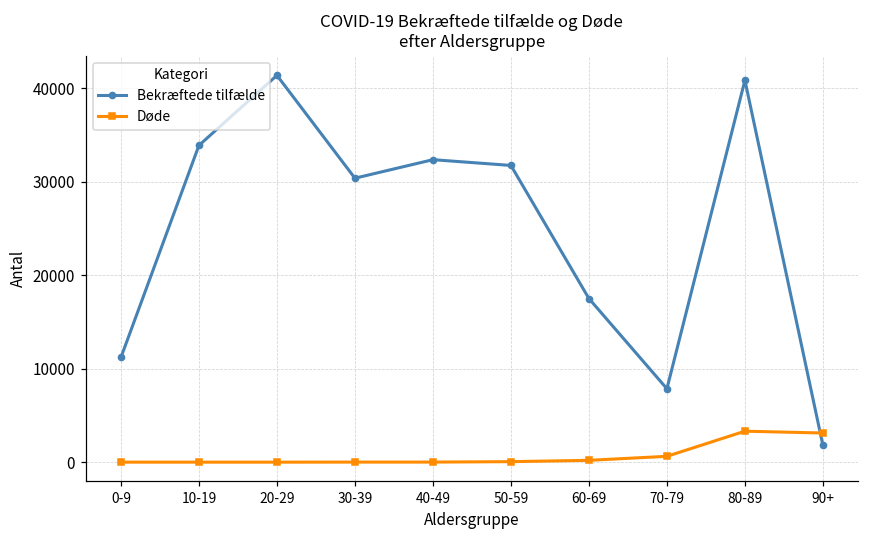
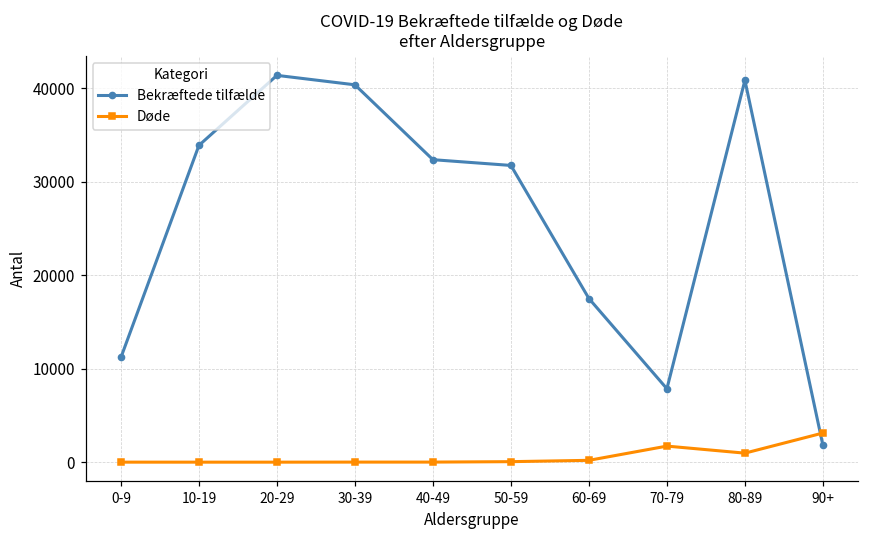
  {
    "Bekræftede tilfælde": {
      "0-9": 11000,
      "10-19": 34000,
      "20-29": 41000,
-     "30-39": 30000,
+     "30-39": 40000,
      "40-49": 32000,
      "50-59": 32000,
      "60-69": 18000,
      "70-79": 8000,
      "80-89": 41000,
      "90+": 2000
    },
    "Døde": {
      "0-9": 0,
      "10-19": 0,
      "20-29": 0,
      "30-39": 0,
      "40-49": 0,
      "50-59": 0,
      "60-69": 0,
-     "70-79": 1000,
-     "80-89": 3000,
+     "70-79": 2000,
+     "80-89": 1000,
      "90+": 3000
    }
  }
